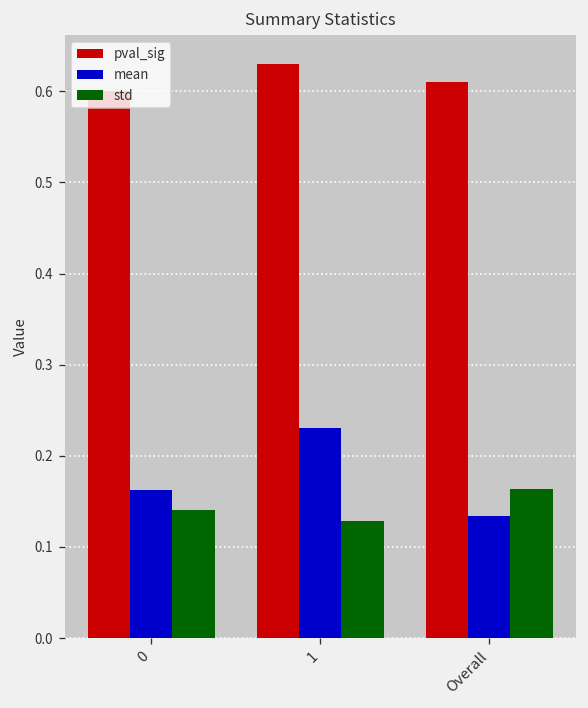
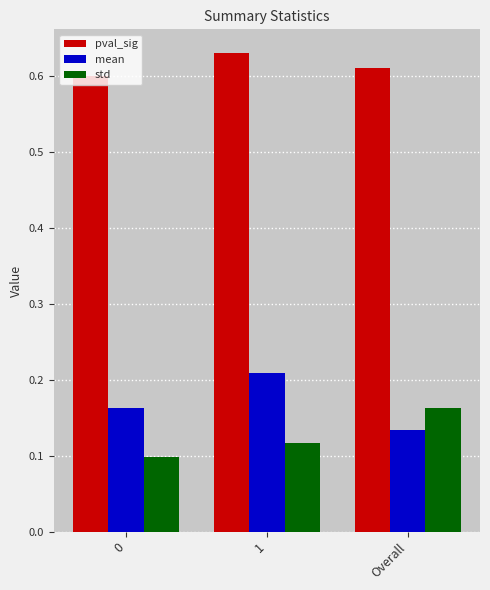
  {
    "pval_sig": {
      "1": 0.63,
      "Overall": 0.61
    },
    "mean": {
      "0": 0.16,
-     "1": 0.23,
+     "1": 0.21,
      "Overall": 0.13
    },
    "std": {
-     "0": 0.14,
-     "1": 0.13,
+     "0": 0.10,
+     "1": 0.12,
      "Overall": 0.16
    }
  }
